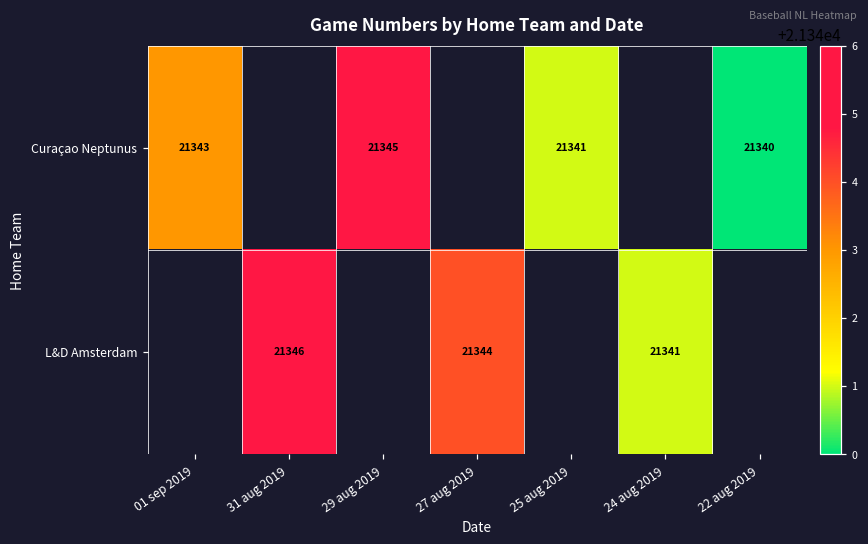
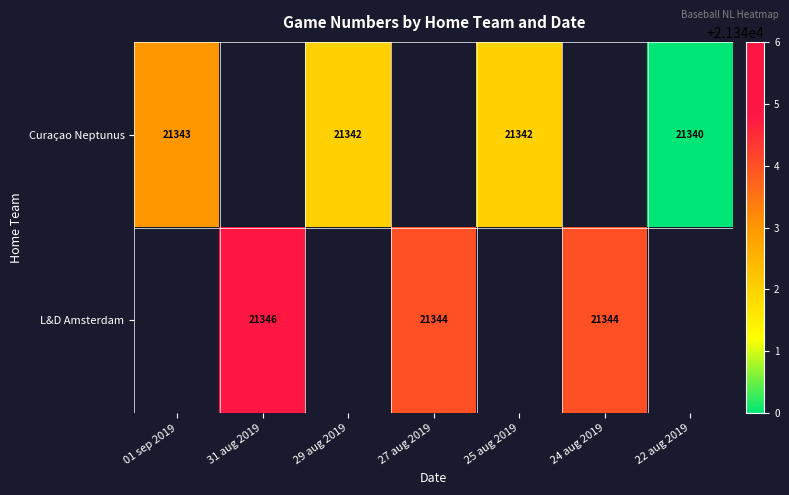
  {
    "Curaçao Neptunus": {
      "01 sep 2019": 21343,
-     "29 aug 2019": 21345,
-     "25 aug 2019": 21341,
+     "29 aug 2019": 21342,
+     "25 aug 2019": 21342,
      "22 aug 2019": 21340
    },
    "L&D Amsterdam": {
      "31 aug 2019": 21346,
      "27 aug 2019": 21344,
-     "24 aug 2019": 21341
+     "24 aug 2019": 21344
    }
  }
